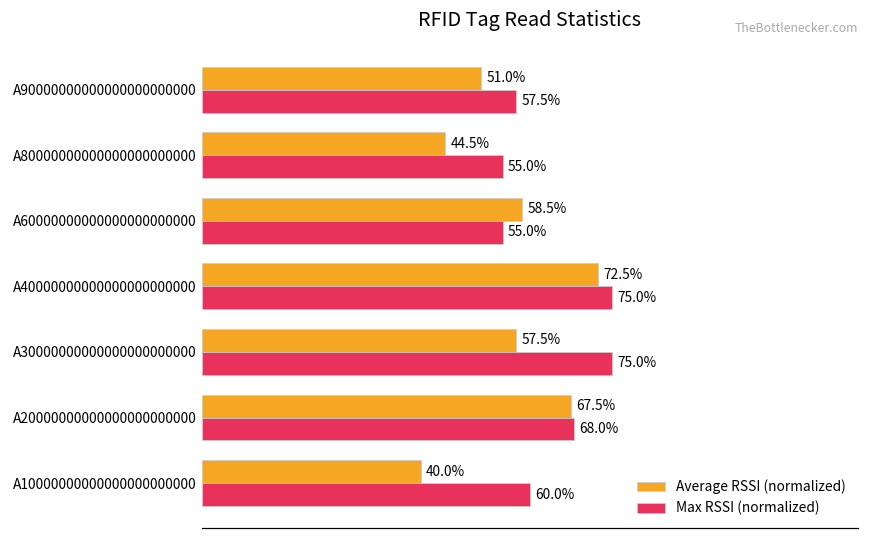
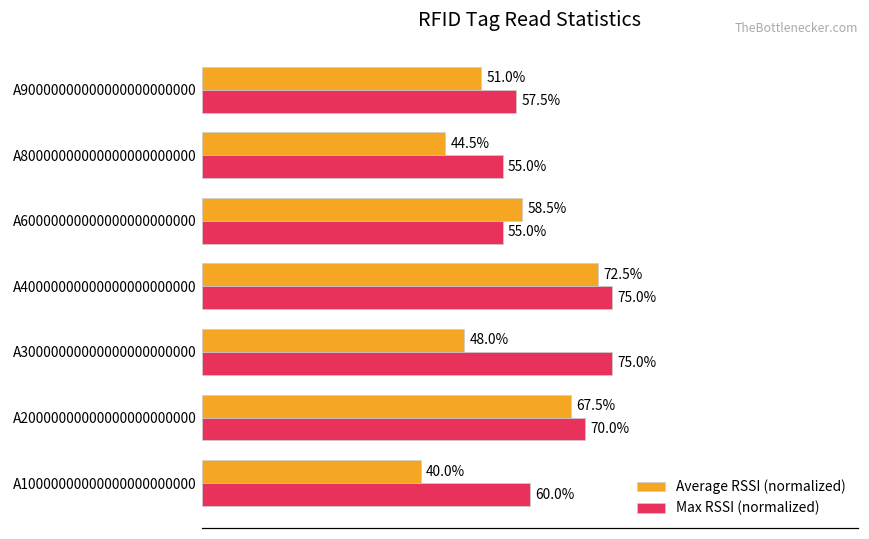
  {
    "Average RSSI (normalized)": {
      "A90000000000000000000000": "51.0%",
      "A80000000000000000000000": "44.5%",
      "A60000000000000000000000": "58.5%",
      "A40000000000000000000000": "72.5%",
-     "A30000000000000000000000": "57.5%",
+     "A30000000000000000000000": "48.0%",
      "A20000000000000000000000": "67.5%",
      "A10000000000000000000000": "40.0%"
    },
    "Max RSSI (normalized)": {
      "A90000000000000000000000": "57.5%",
      "A80000000000000000000000": "55.0%",
      "A60000000000000000000000": "55.0%",
      "A40000000000000000000000": "75.0%",
      "A30000000000000000000000": "75.0%",
-     "A20000000000000000000000": "68.0%",
+     "A20000000000000000000000": "70.0%",
      "A10000000000000000000000": "60.0%"
    }
  }
